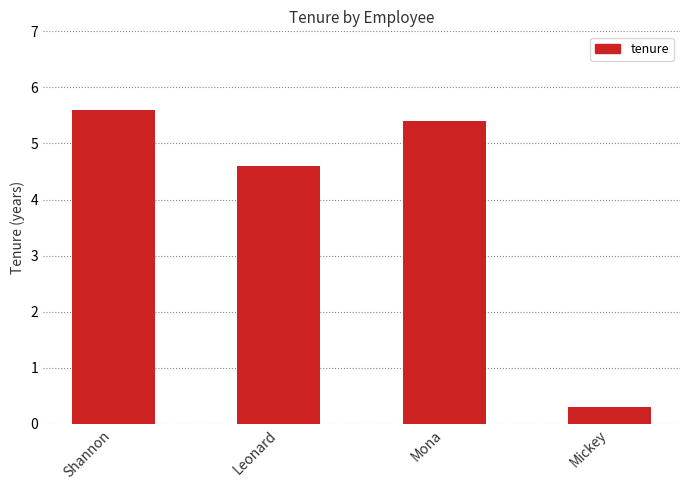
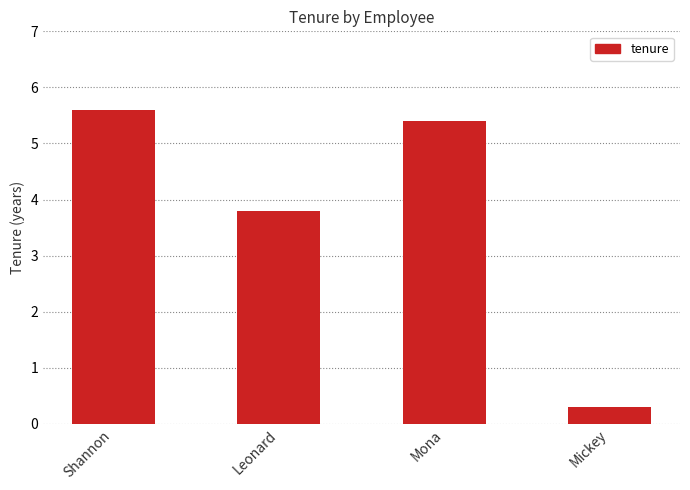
  {
    "Shannon": 5.6,
-   "Leonard": 4.6,
+   "Leonard": 3.8,
    "Mona": 5.4,
    "Mickey": 0.3
  }
